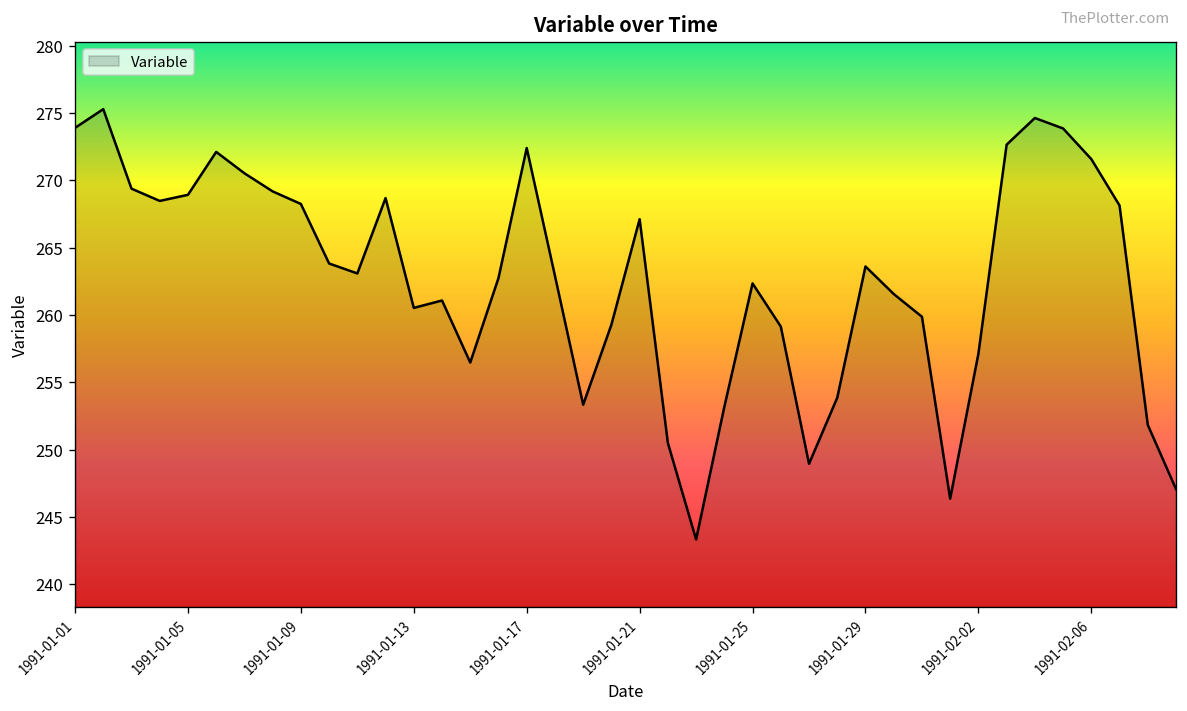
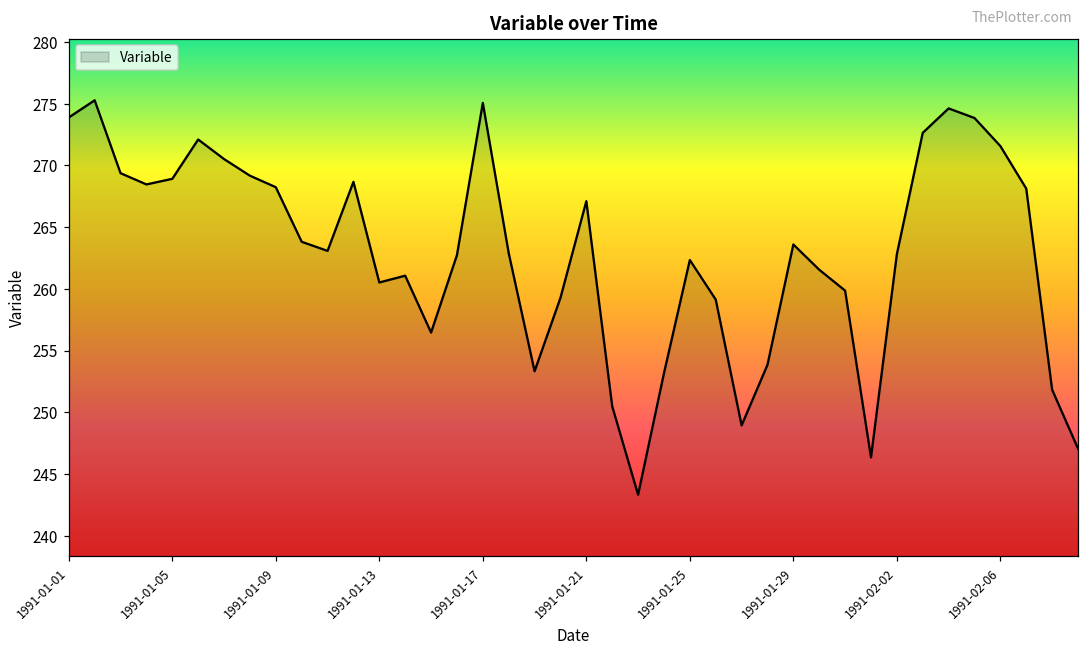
  {
    "1991-01-01": 273.9,
    "1991-01-05": 268.9,
    "1991-01-09": 268.2,
    "1991-01-13": 260.5,
-   "1991-01-17": 272.4,
+   "1991-01-17": 275.1,
    "1991-01-21": 267.1,
    "1991-01-25": 262.3,
    "1991-01-29": 263.6,
-   "1991-02-02": 257.1,
+   "1991-02-02": 262.8,
    "1991-02-06": 271.6
  }
